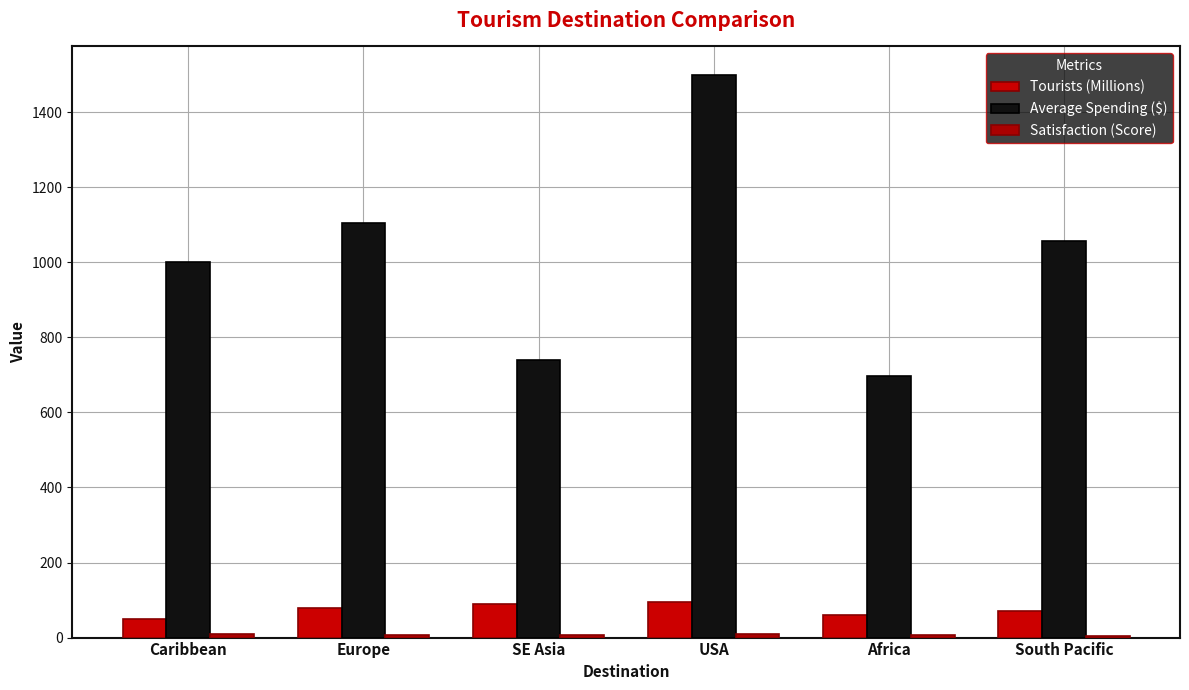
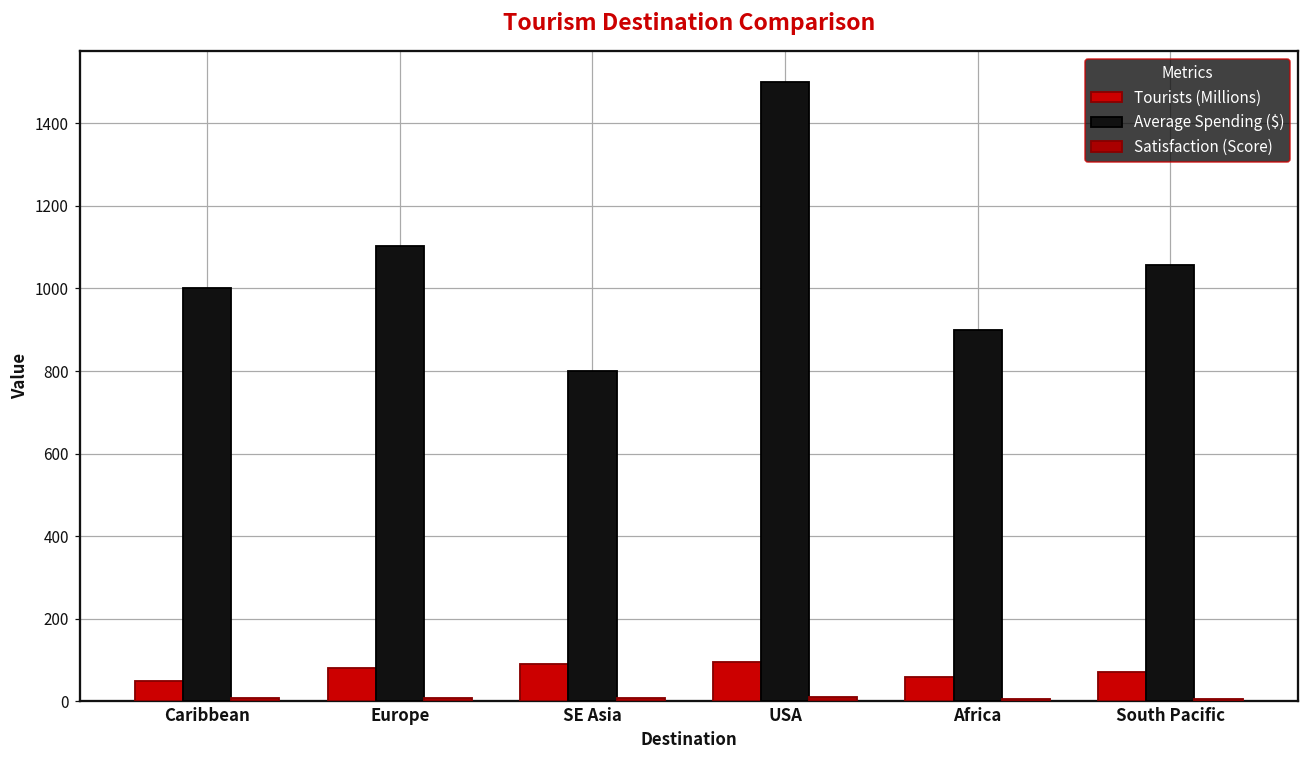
  {
    "Average Spending ($)": {
      "Caribbean": 1000,
      "Europe": 1100,
-     "SE Asia": 740,
+     "SE Asia": 800,
      "USA": 1500,
-     "Africa": 700,
+     "Africa": 900,
      "South Pacific": 1060
    }
  }
